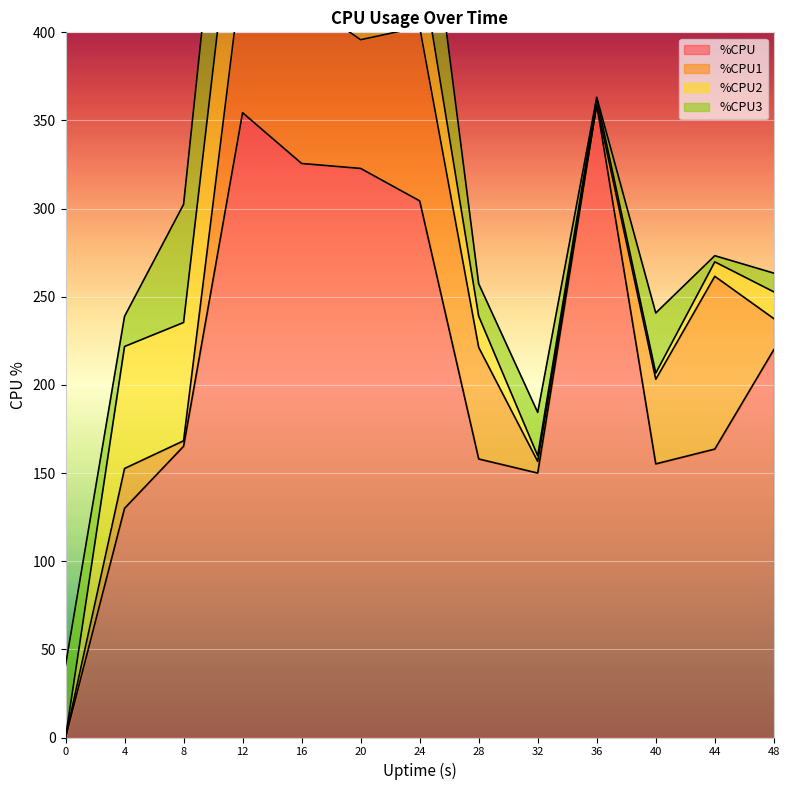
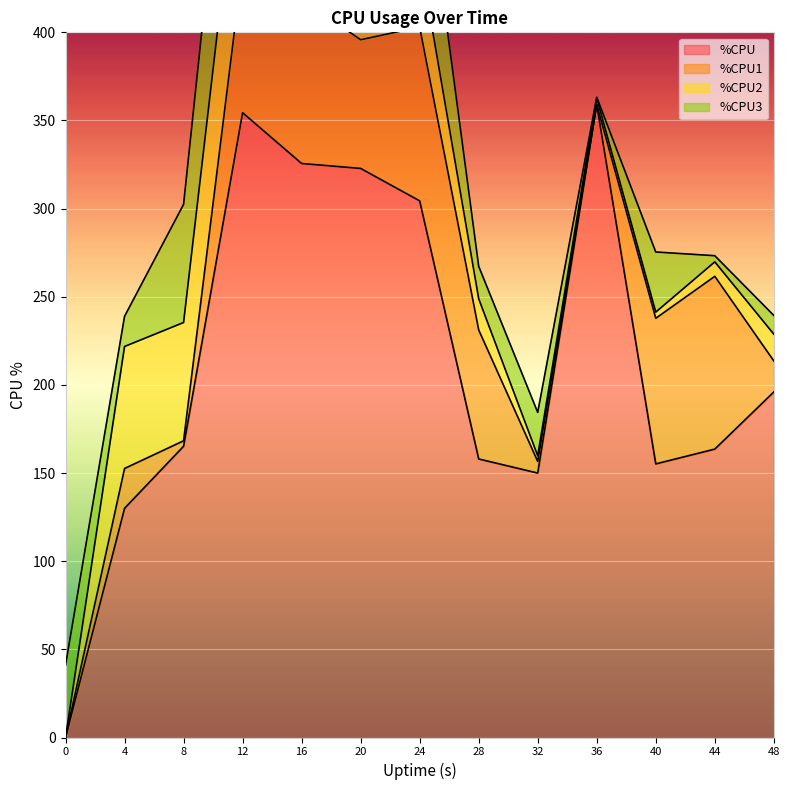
  {
    "%CPU": {
      "4": 130,
      "8": 165,
      "12": 354,
      "16": 326,
      "20": 323,
      "24": 304,
      "28": 158,
      "32": 150,
      "40": 155,
      "44": 164,
-     "48": 220
+     "48": 196
    },
    "%CPU1": {
      "4": 23,
      "8": 3,
      "20": 73,
-     "28": 63,
+     "28": 73,
      "32": 7,
-     "40": 48,
+     "40": 83,
      "44": 98,
      "48": 18
    },
    "%CPU2": {
      "4": 69,
      "8": 67,
      "28": 18,
      "32": 3,
      "40": 4,
      "44": 8,
      "48": 15
    },
    "%CPU3": {
      "0": 41,
      "4": 17,
      "8": 67,
      "28": 18,
      "32": 25,
      "40": 34,
      "44": 4,
      "48": 11
    }
  }
